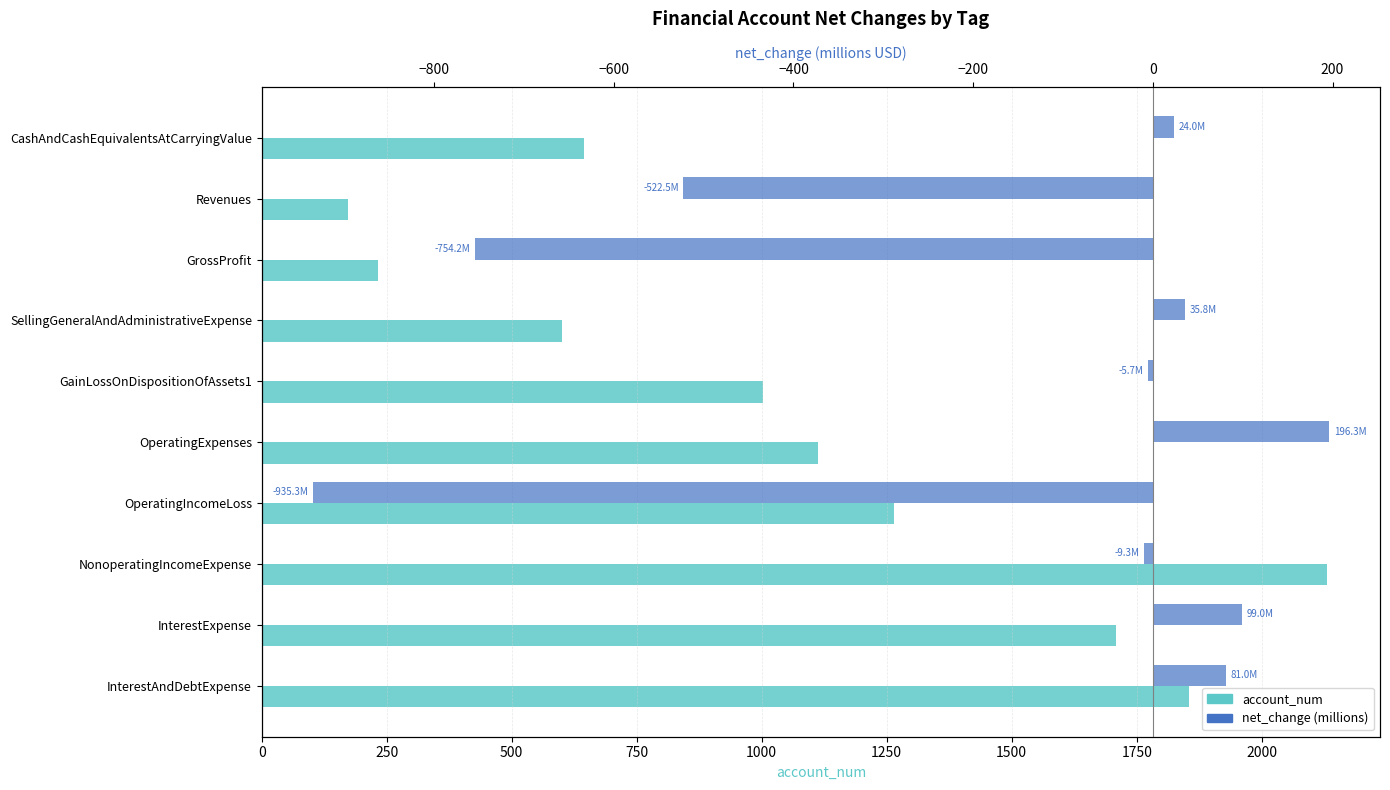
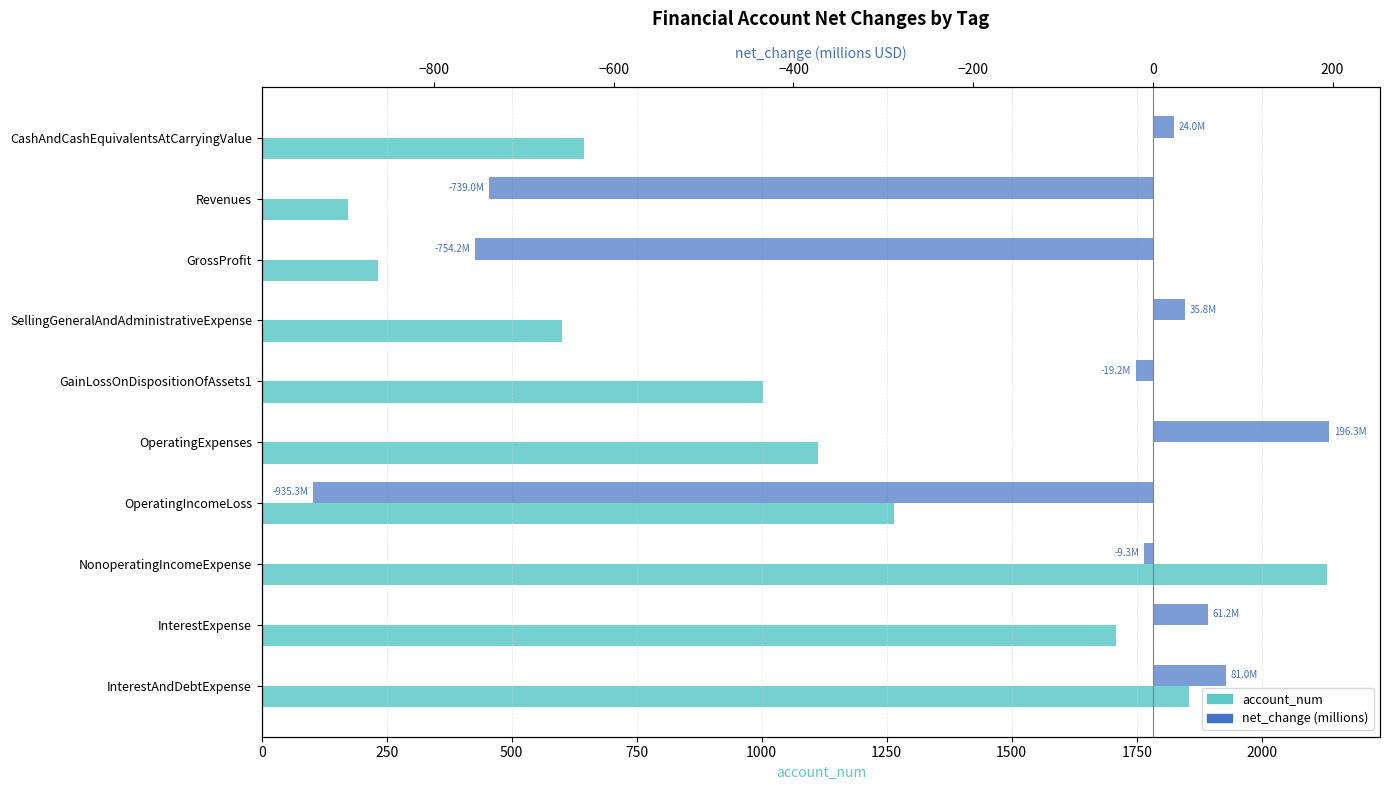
  {
    "net_change (millions)": {
      "CashAndCashEquivalentsAtCarryingValue": "24.0M",
-     "Revenues": "-522.5M",
+     "Revenues": "-739.0M",
      "GrossProfit": "-754.2M",
      "SellingGeneralAndAdministrativeExpense": "35.8M",
-     "GainLossOnDispositionOfAssets1": "-5.7M",
+     "GainLossOnDispositionOfAssets1": "-19.2M",
      "OperatingExpenses": "196.3M",
      "OperatingIncomeLoss": "-935.3M",
      "NonoperatingIncomeExpense": "-9.3M",
-     "InterestExpense": "99.0M",
+     "InterestExpense": "61.2M",
      "InterestAndDebtExpense": "81.0M"
    }
  }
